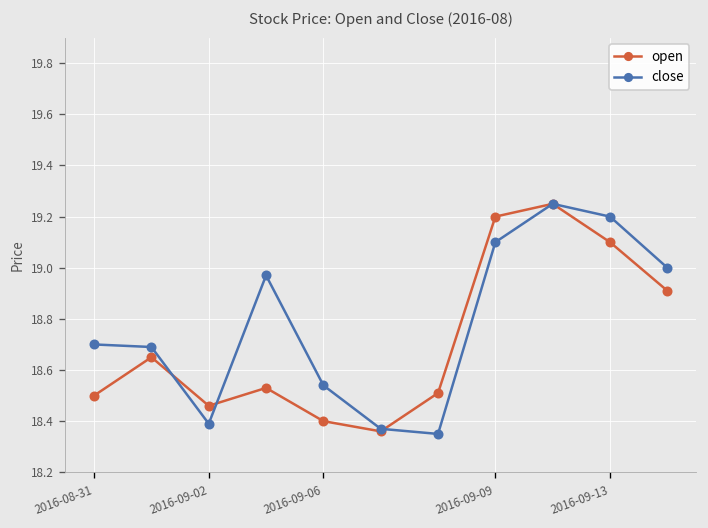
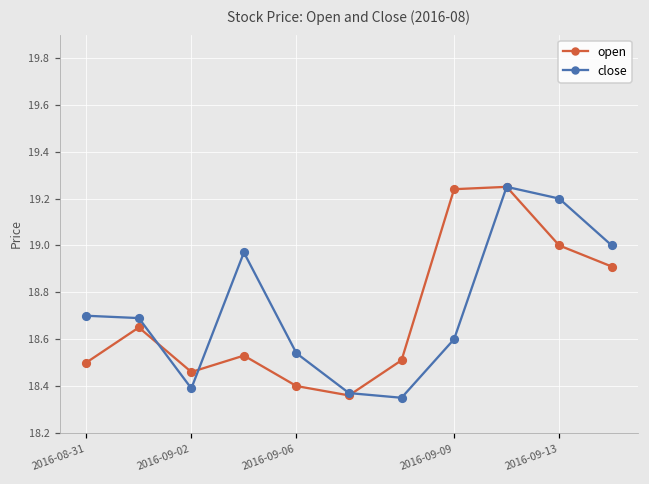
  {
    "open": {
      "2016-08-31": 18.50,
      "2016-09-02": 18.46,
      "2016-09-06": 18.40,
-     "2016-09-09": 19.20,
-     "2016-09-13": 19.1
+     "2016-09-09": 19.24,
+     "2016-09-13": 19.0
    },
    "close": {
      "2016-08-31": 18.7,
      "2016-09-02": 18.4,
      "2016-09-06": 18.54,
-     "2016-09-09": 19.1,
+     "2016-09-09": 18.6,
      "2016-09-13": 19.2
    }
  }
